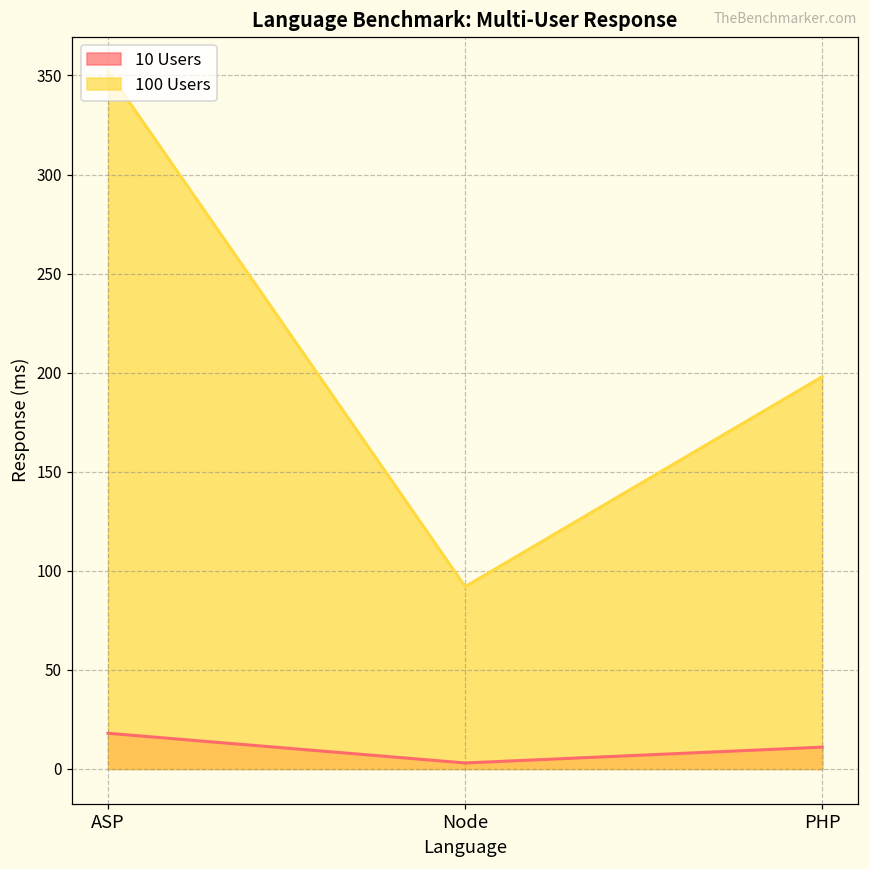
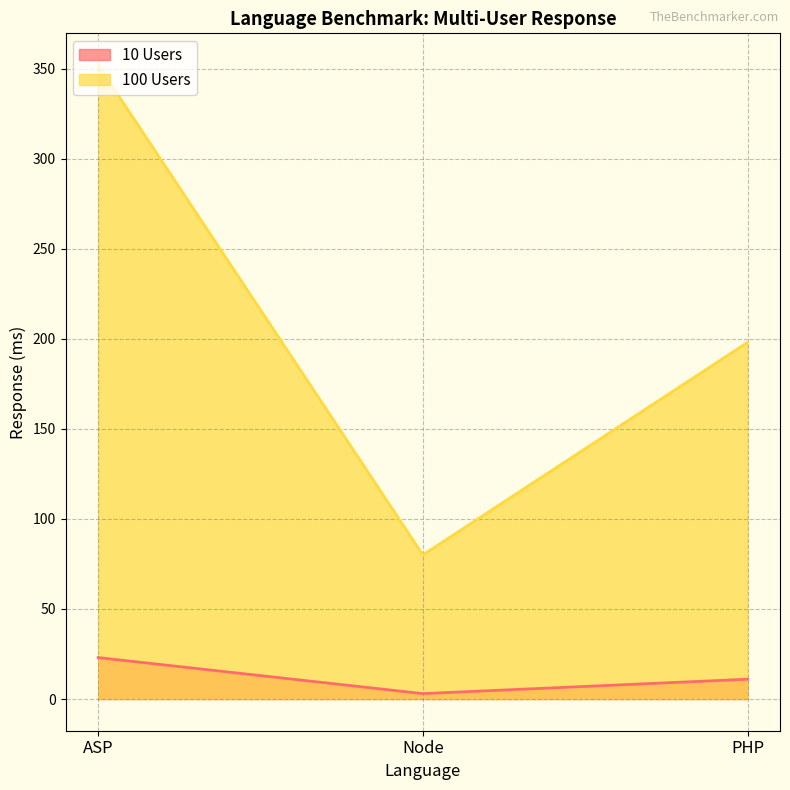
  {
    "10 Users": {
-     "ASP": 18,
+     "ASP": 23,
      "Node": 3,
      "PHP": 11
    },
    "100 Users": {
-     "Node": 92,
+     "Node": 80,
      "PHP": 198
    }
  }
